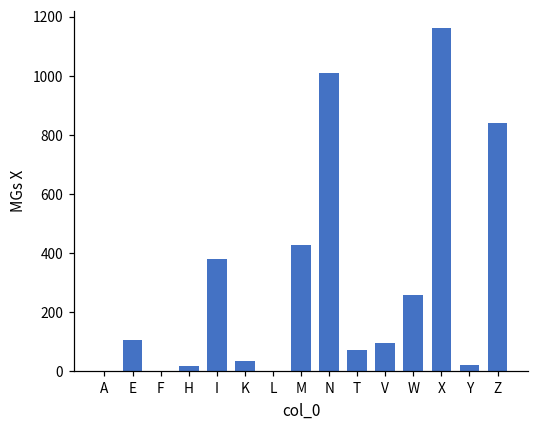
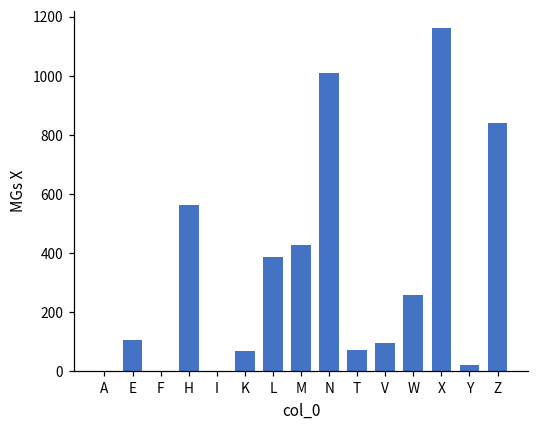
  {
    "A": 0,
    "E": 110,
    "F": 0,
-   "H": 20,
-   "I": 380,
-   "K": 30,
-   "L": 0,
+   "H": 570,
+   "I": 0,
+   "K": 70,
+   "L": 390,
    "M": 430,
    "N": 1010,
    "T": 70,
    "V": 100,
    "W": 260,
    "X": 1160,
    "Y": 20,
    "Z": 840
  }
